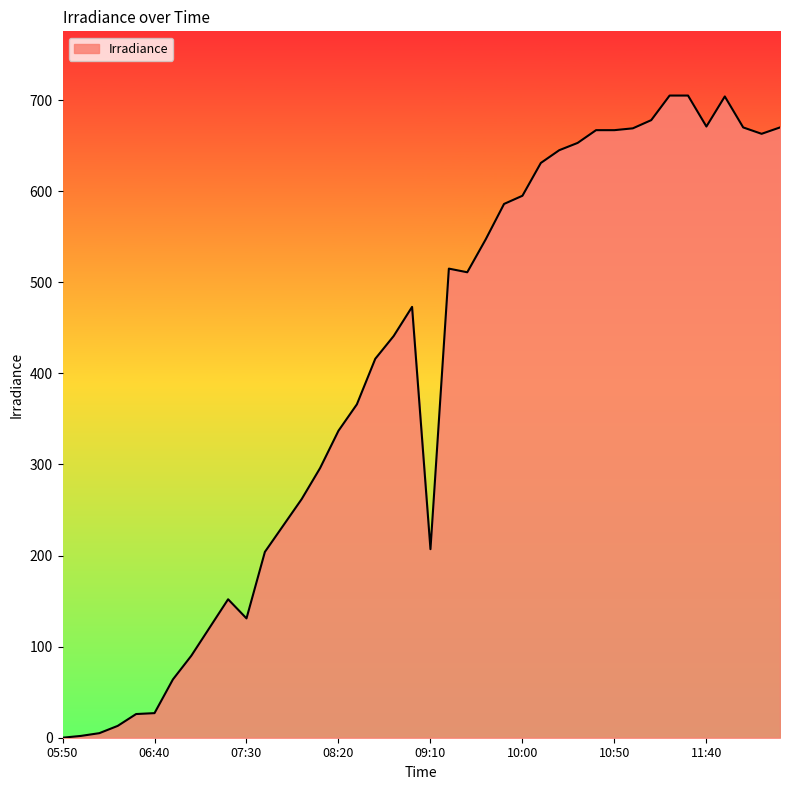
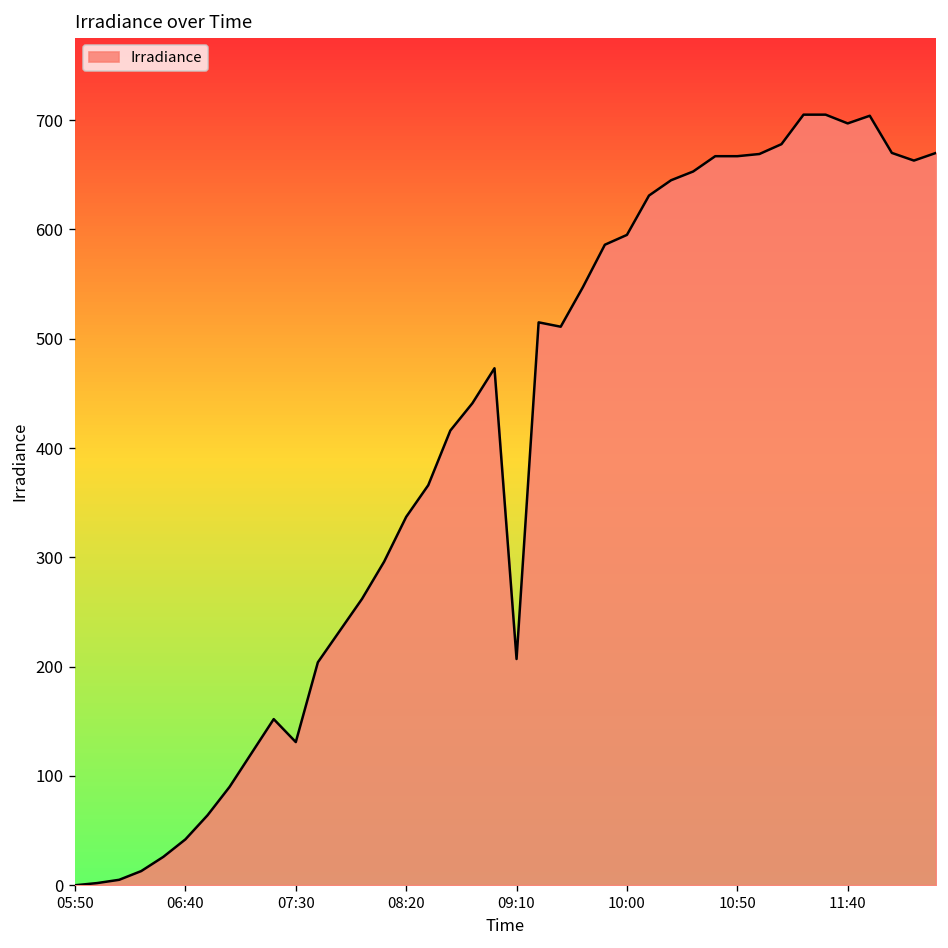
  {
    "05:50": 0,
-   "06:40": 30,
+   "06:40": 40,
    "07:30": 130,
    "08:20": 340,
    "09:10": 210,
    "10:00": 600,
    "10:50": 670,
-   "11:40": 670
+   "11:40": 700
  }
